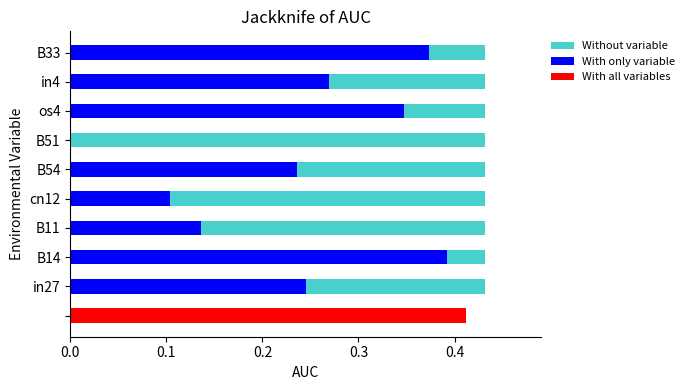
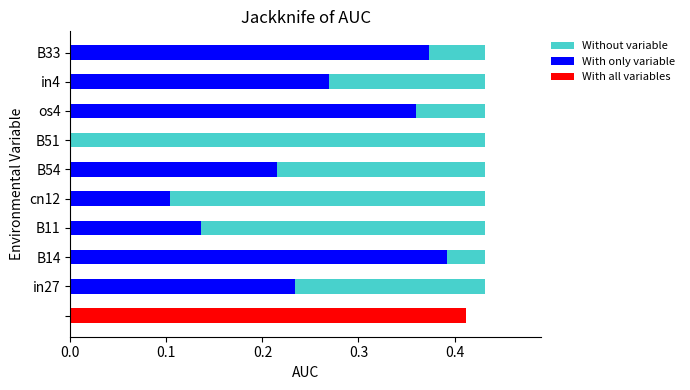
  {
    "Without variable": {
      "B33": 0.43,
      "in4": 0.43,
      "os4": 0.43,
      "B51": 0.43,
      "B54": 0.43,
      "cn12": 0.43,
      "B11": 0.43,
      "B14": 0.43,
      "in27": 0.43
    },
    "With only variable": {
-     "os4": 0.35,
+     "os4": 0.36,
      "B51": 0.00,
-     "B54": 0.24,
-     "in27": 0.24
+     "B54": 0.22,
+     "in27": 0.23
    }
  }
